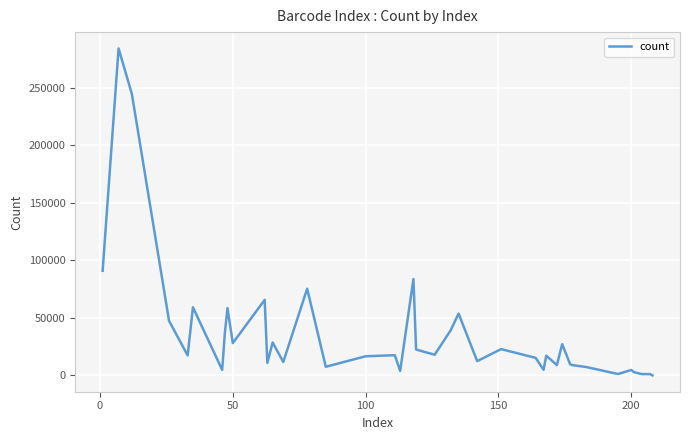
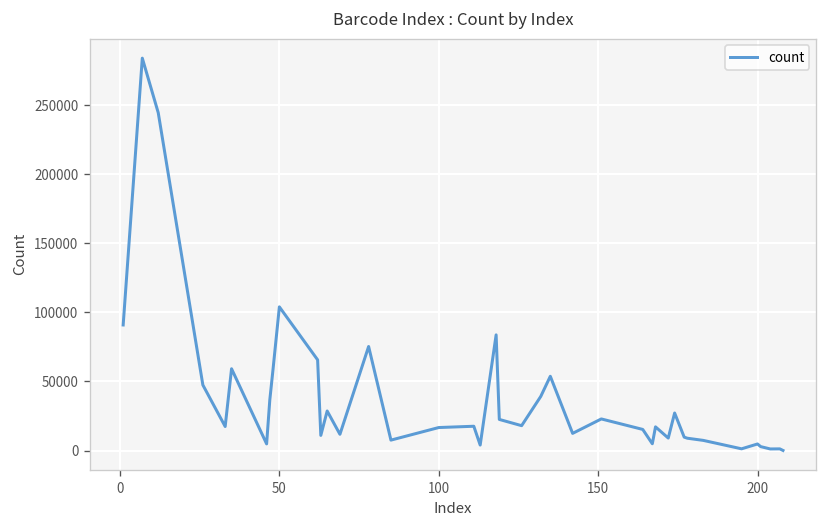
  {
-   "50": 28000,
+   "50": 104000,
    "100": 17000,
    "200": 5000
  }
